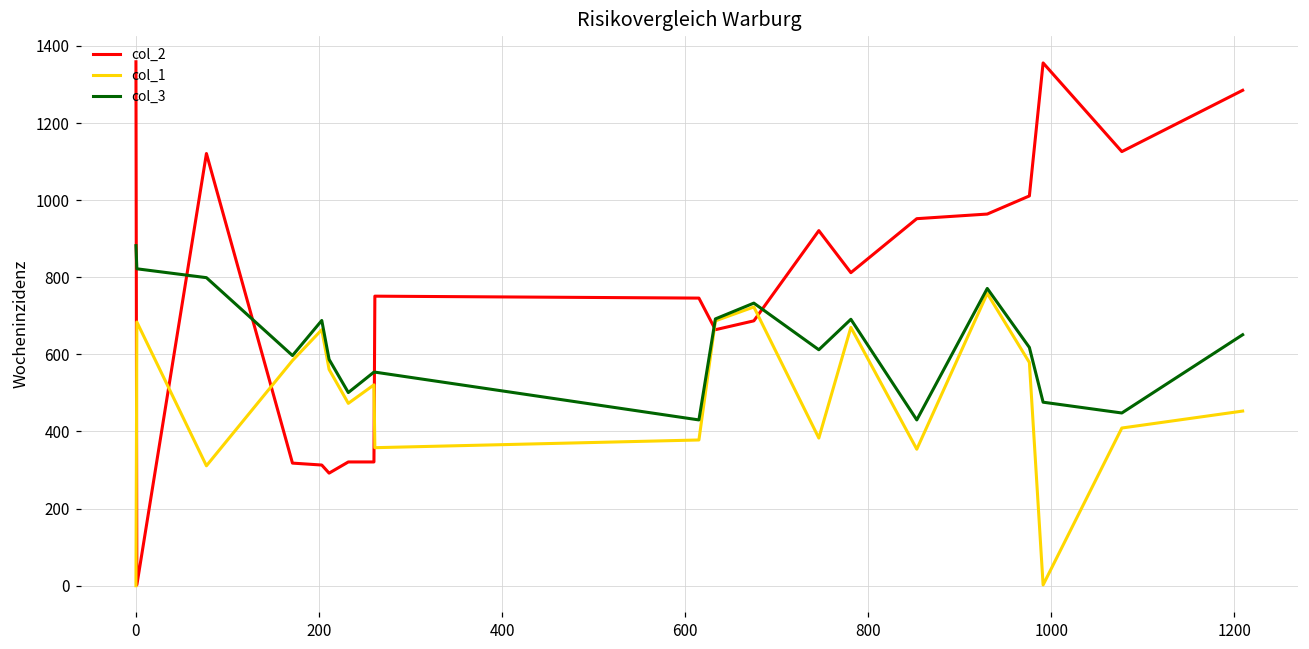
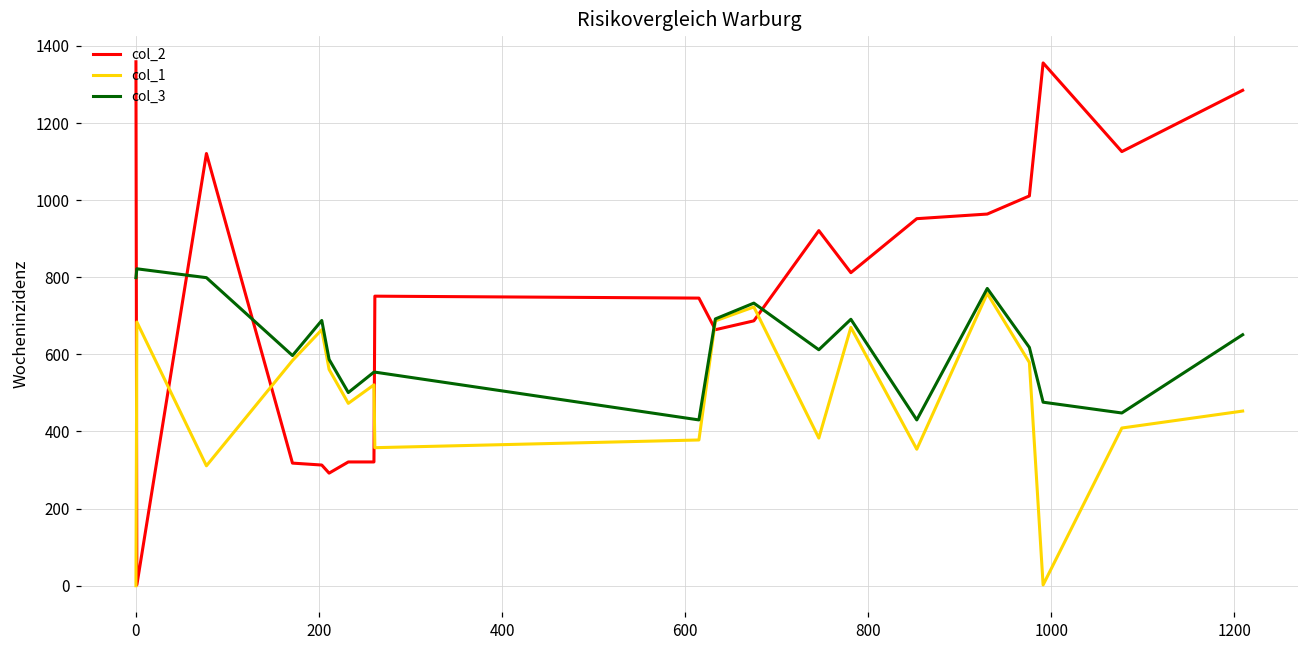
  {
    "col_2": {
      "0": 1360
    },
    "col_3": {
-     "0": 880
+     "0": 800
    }
  }
